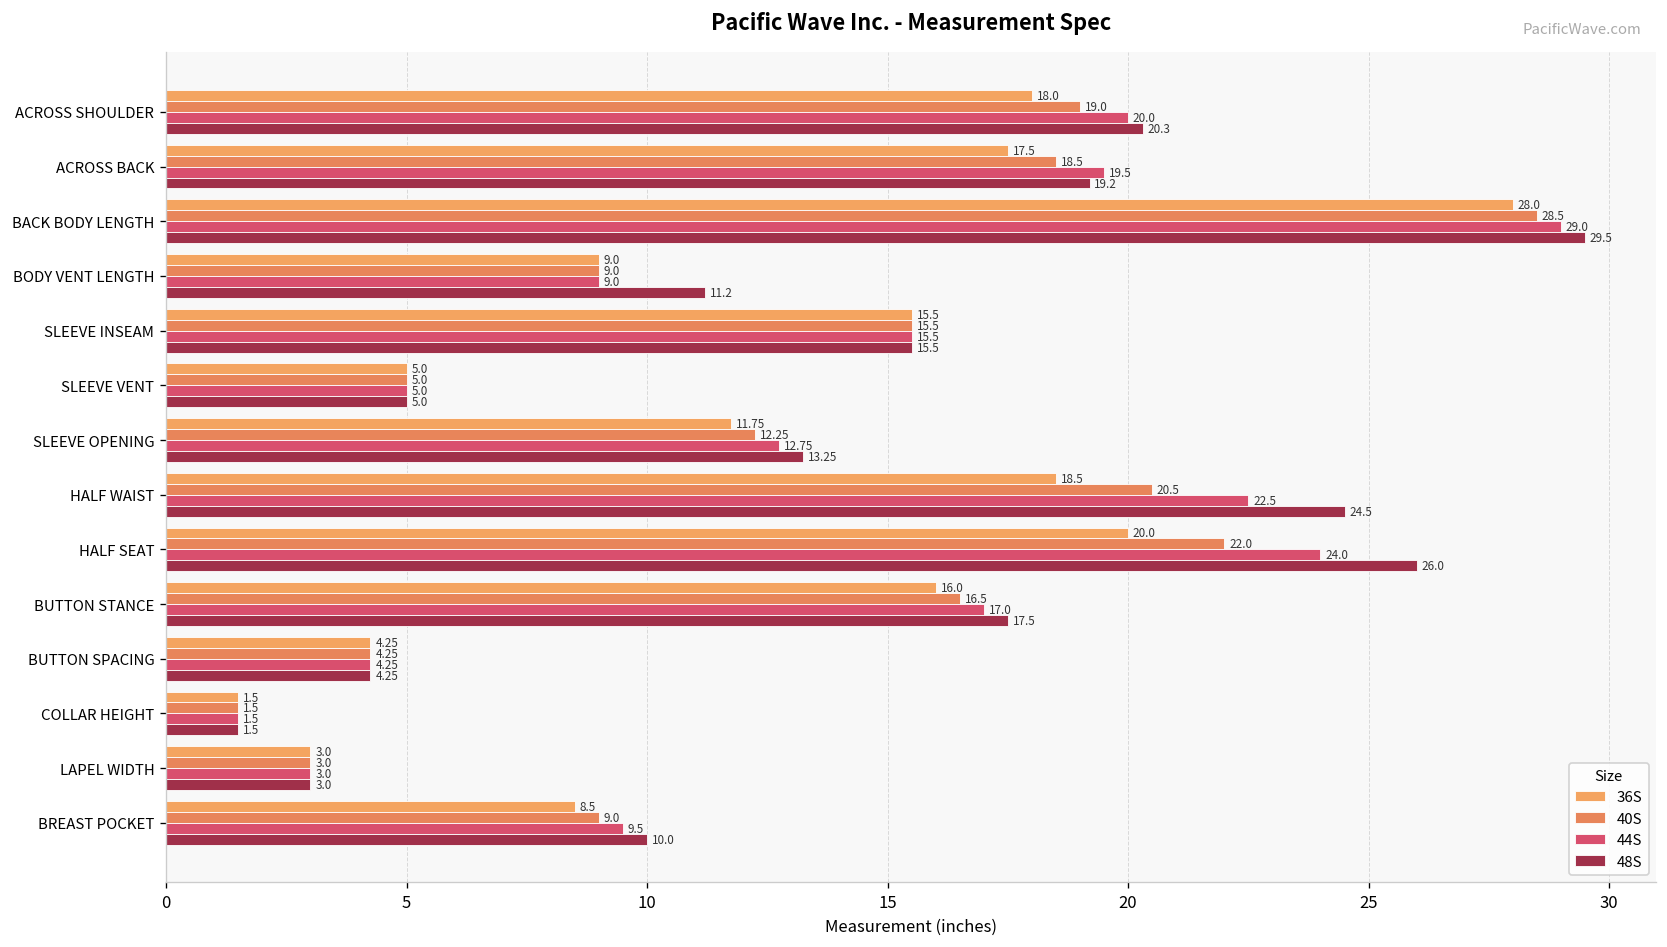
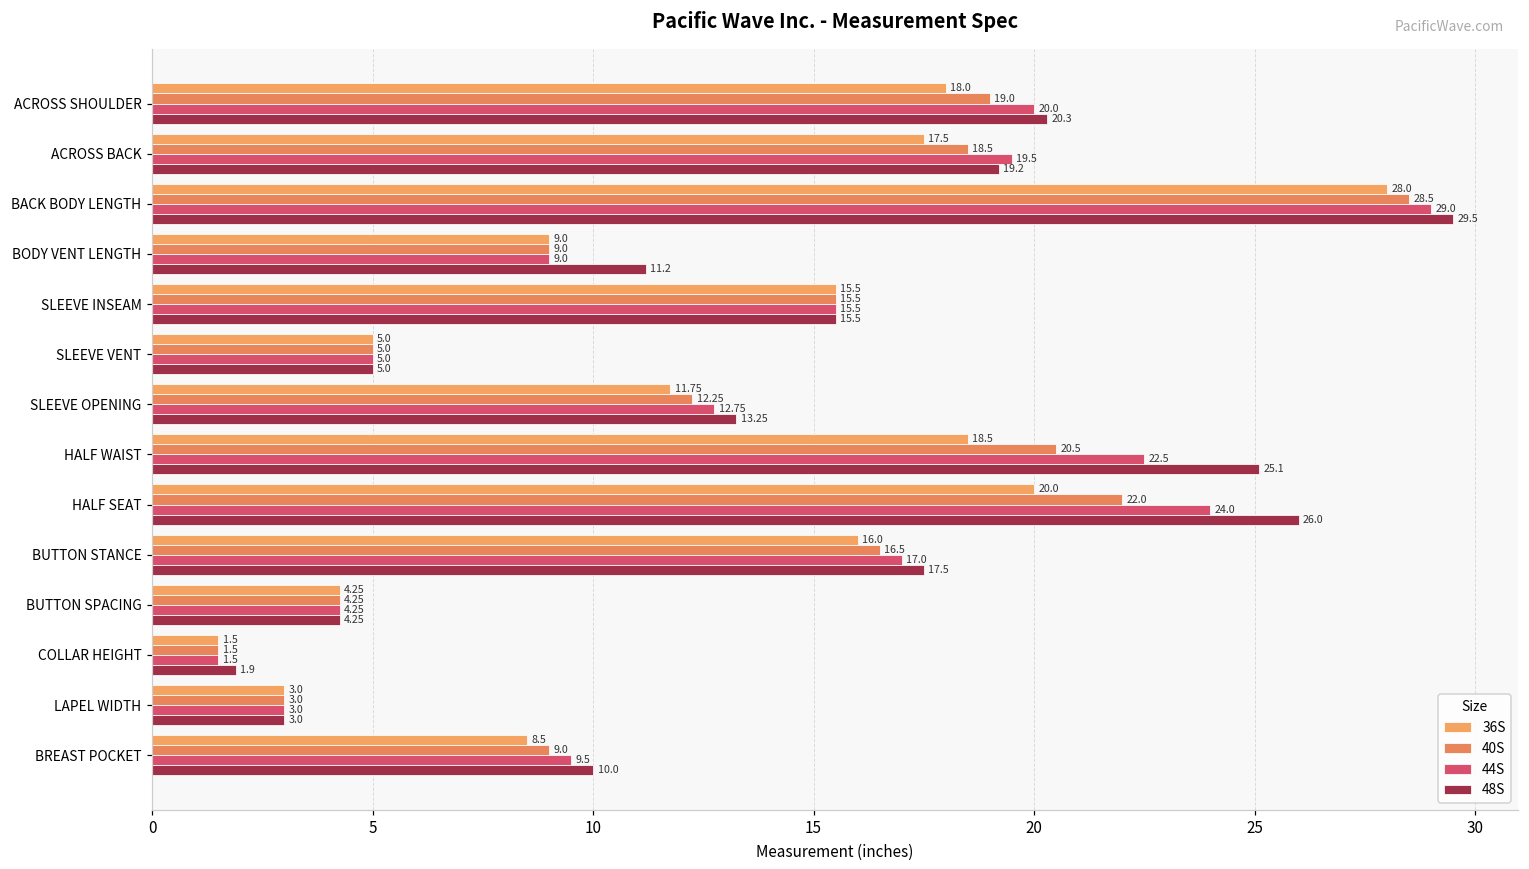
  {
    "48S": {
      "ACROSS SHOULDER": 20.3,
      "ACROSS BACK": 19.2,
      "BACK BODY LENGTH": 29.5,
      "BODY VENT LENGTH": 11.2,
      "SLEEVE INSEAM": 15.5,
      "SLEEVE VENT": 5.0,
      "SLEEVE OPENING": 13.25,
-     "HALF WAIST": 24.5,
+     "HALF WAIST": 25.1,
      "HALF SEAT": 26.0,
      "BUTTON STANCE": 17.5,
      "BUTTON SPACING": 4.25,
-     "COLLAR HEIGHT": 1.5,
+     "COLLAR HEIGHT": 1.9,
      "LAPEL WIDTH": 3.0,
      "BREAST POCKET": 10.0
    }
  }
